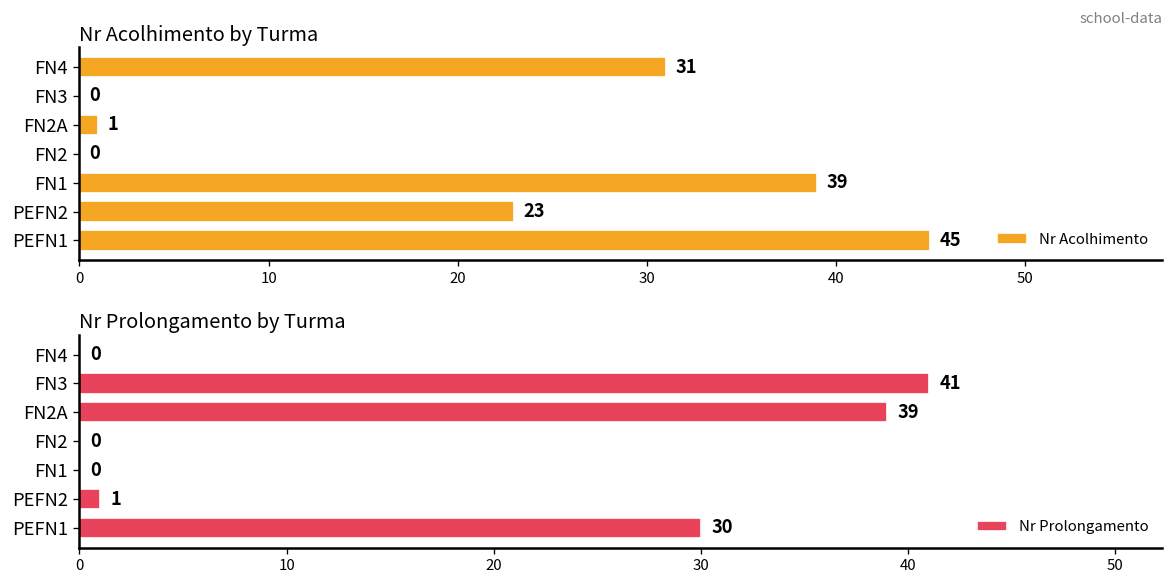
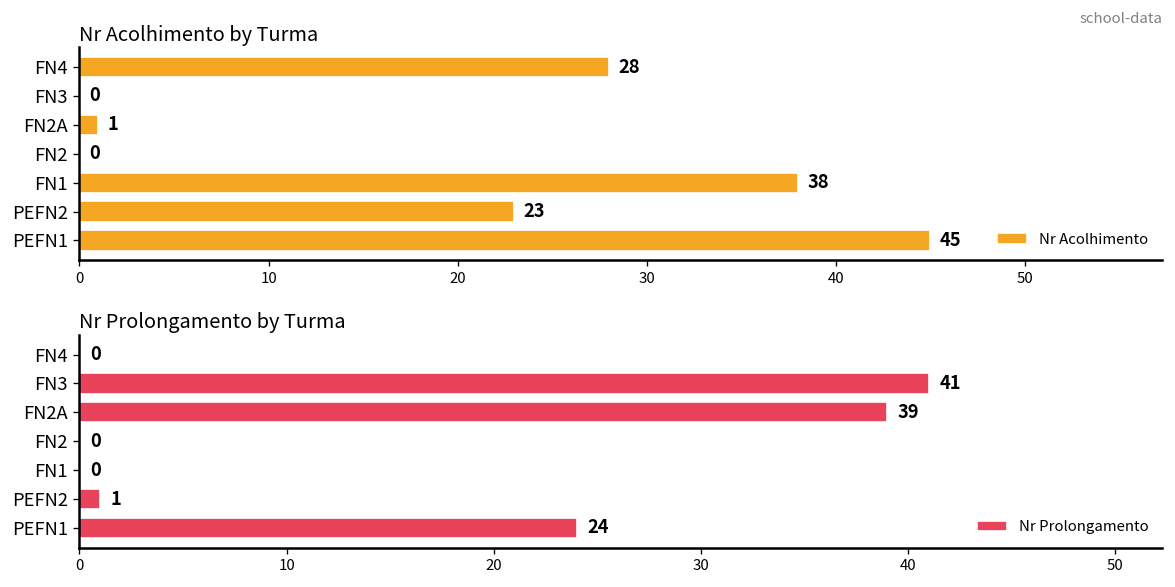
  {
    "Nr Acolhimento by Turma": {
-     "FN4": 31,
+     "FN4": 28,
      "FN3": 0,
      "FN2A": 1,
      "FN2": 0,
-     "FN1": 39,
+     "FN1": 38,
      "PEFN2": 23,
      "PEFN1": 45
    },
    "Nr Prolongamento by Turma": {
      "FN4": 0,
      "FN3": 41,
      "FN2A": 39,
      "FN2": 0,
      "FN1": 0,
      "PEFN2": 1,
-     "PEFN1": 30
+     "PEFN1": 24
    }
  }
